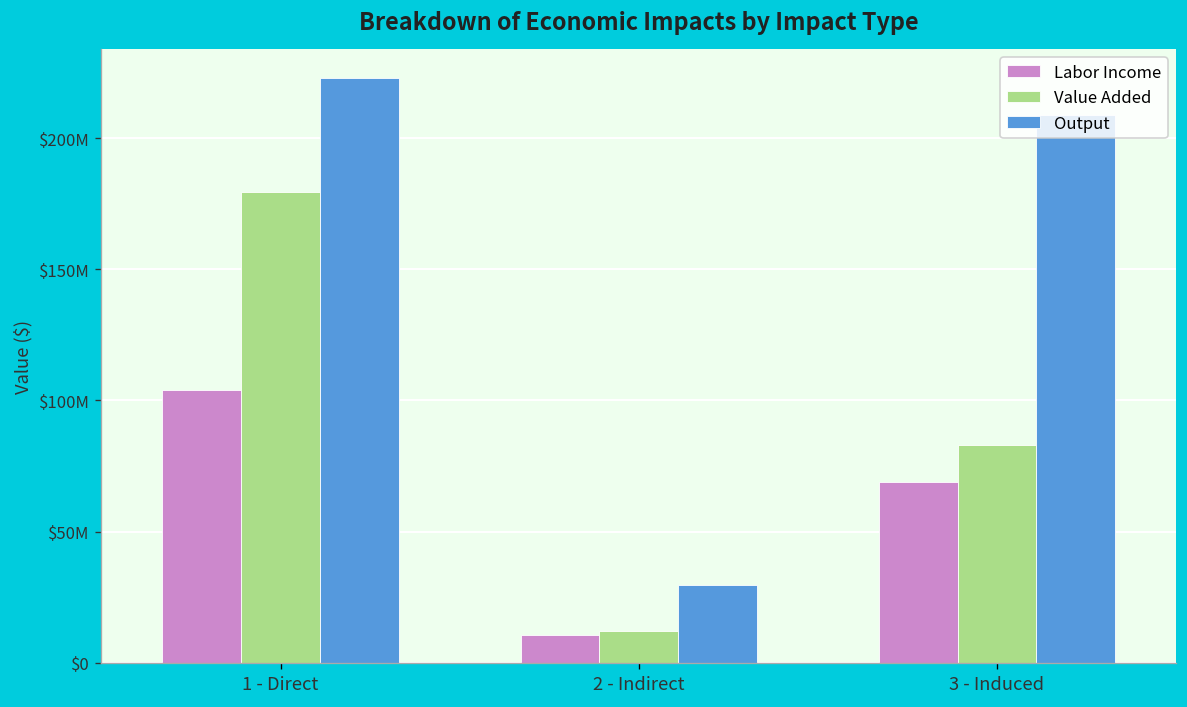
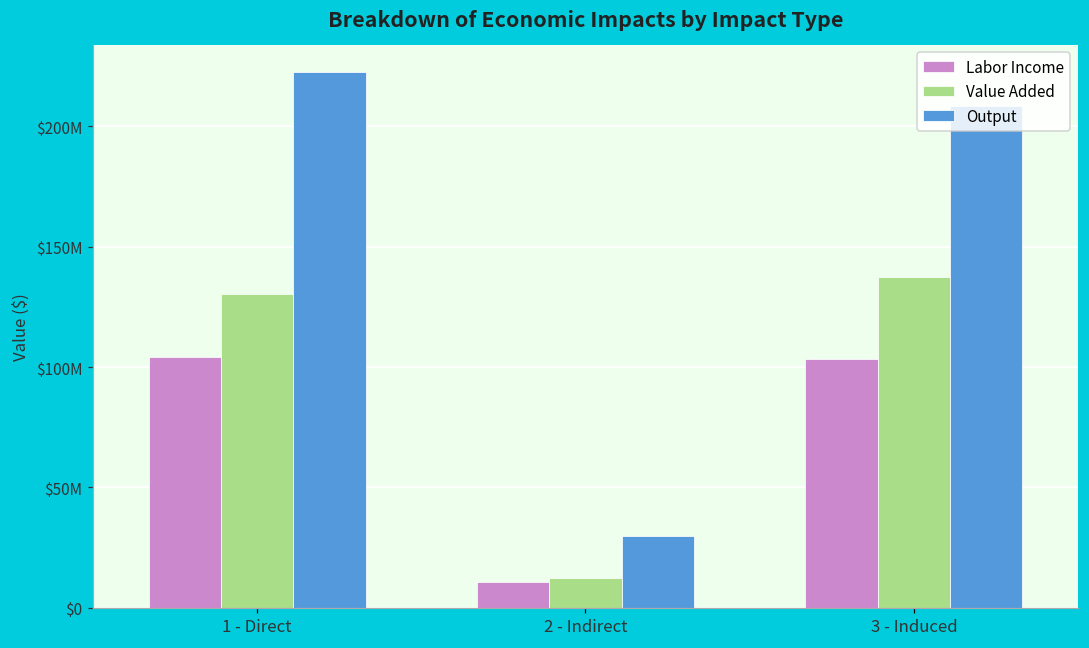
  {
    "Labor Income": {
      "1 - Direct": "$104000000",
      "2 - Indirect": "$11000000",
-     "3 - Induced": "$69000000"
+     "3 - Induced": "$103000000"
    },
    "Value Added": {
-     "1 - Direct": "$179000000",
+     "1 - Direct": "$130000000",
      "2 - Indirect": "$12000000",
-     "3 - Induced": "$83000000"
+     "3 - Induced": "$137000000"
    },
    "Output": {
      "1 - Direct": "$223000000",
      "2 - Indirect": "$30000000"
    }
  }
